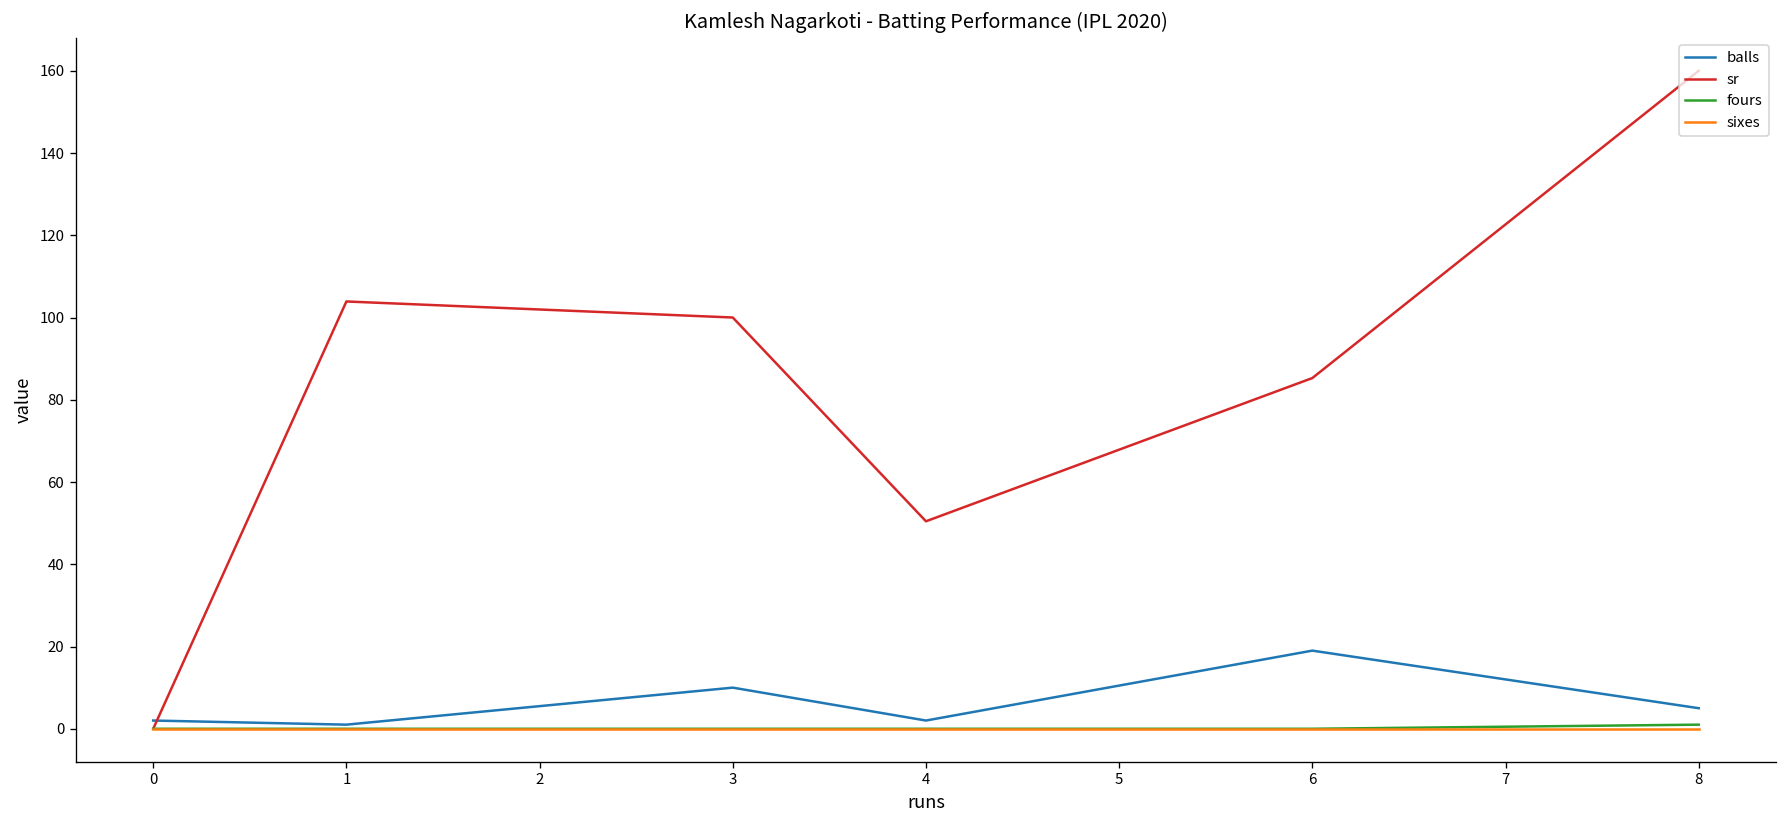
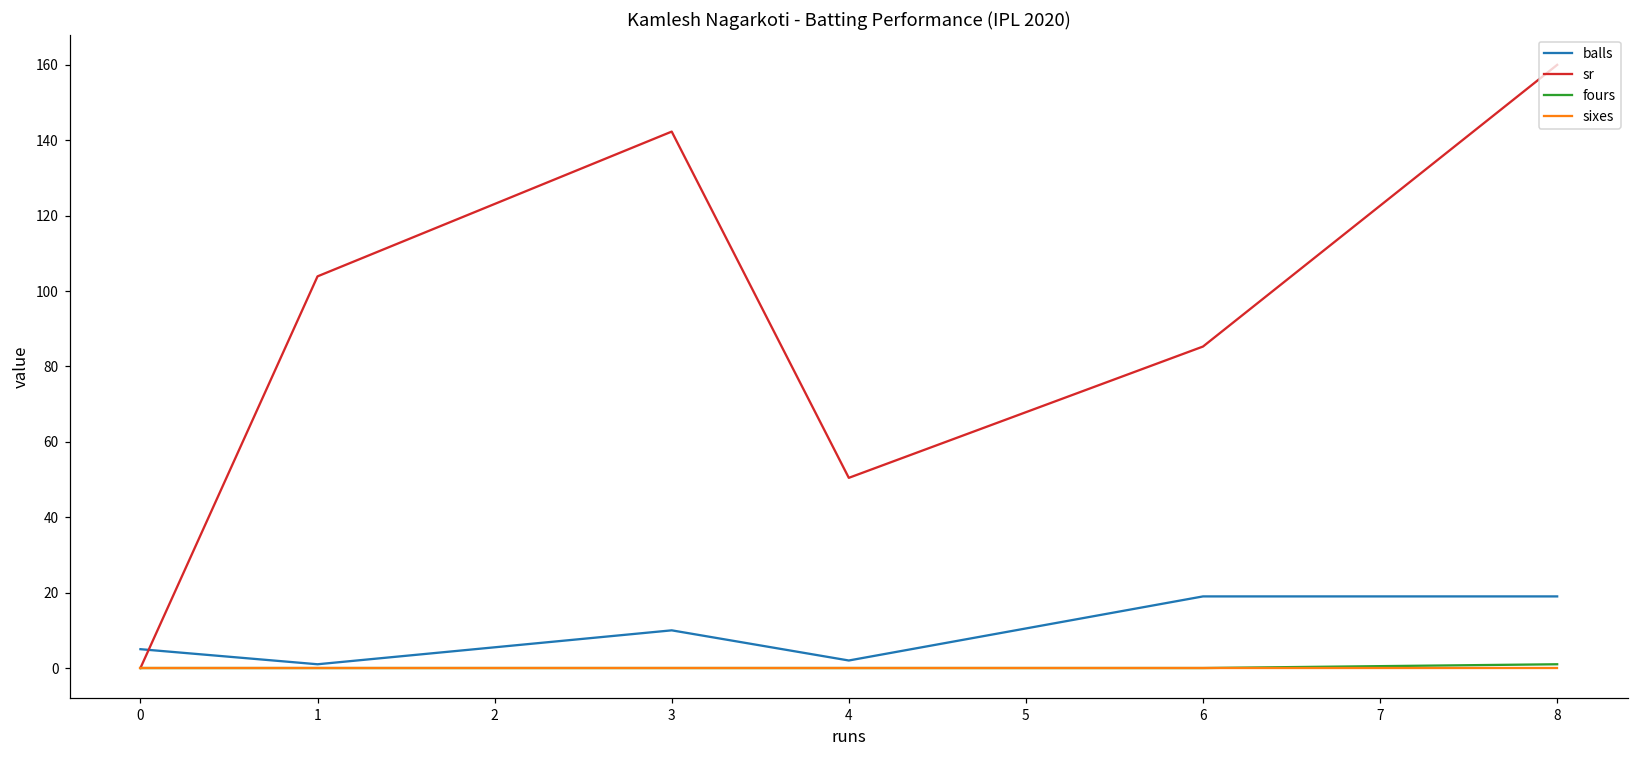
  {
    "balls": {
-     "0": 2,
+     "0": 5,
      "1": 1,
      "3": 10,
      "4": 2,
      "6": 19,
-     "8": 5
+     "8": 19
    },
    "sr": {
      "1": 104,
-     "3": 100,
+     "3": 142,
      "4": 50,
      "6": 85
    },
    "fours": {
      "8": 1
    },
    "sixes": {
      "8": 0
    }
  }
